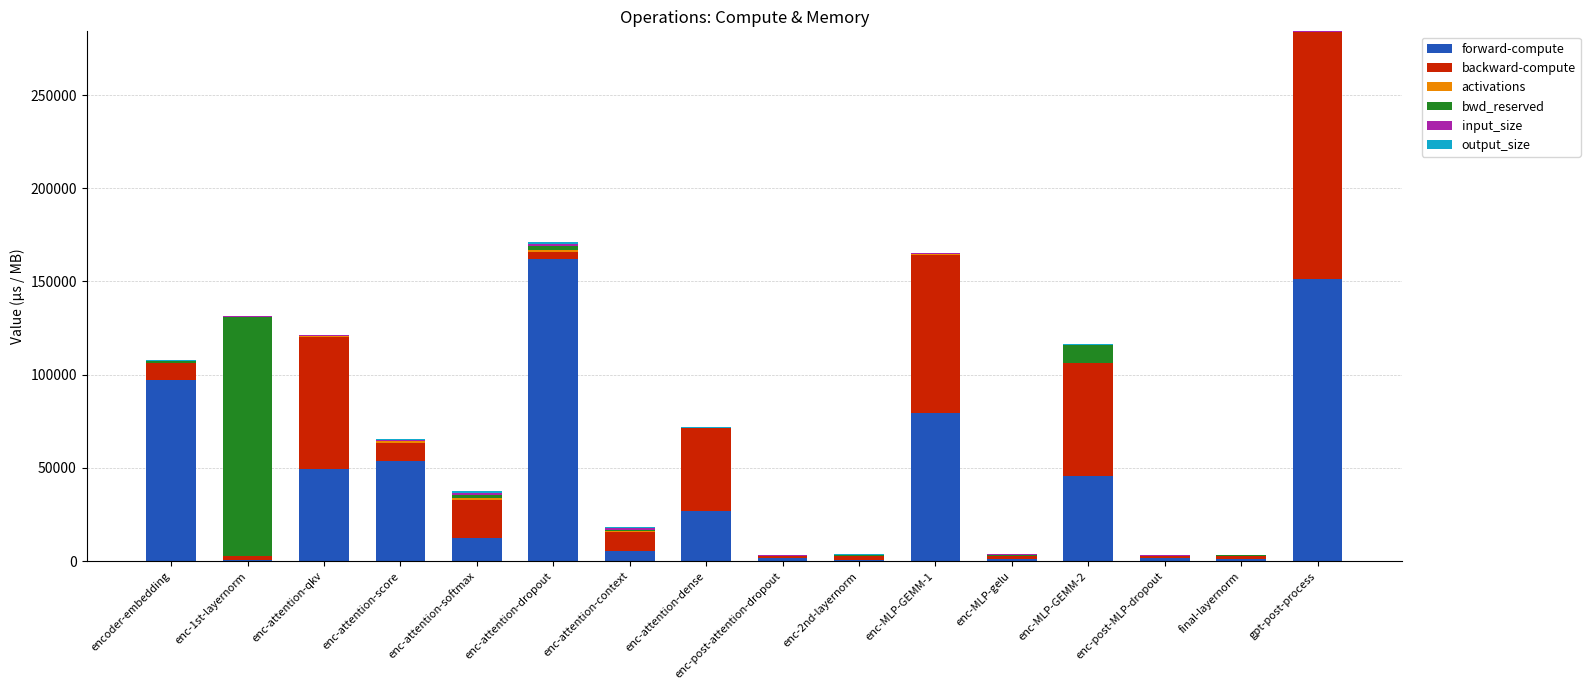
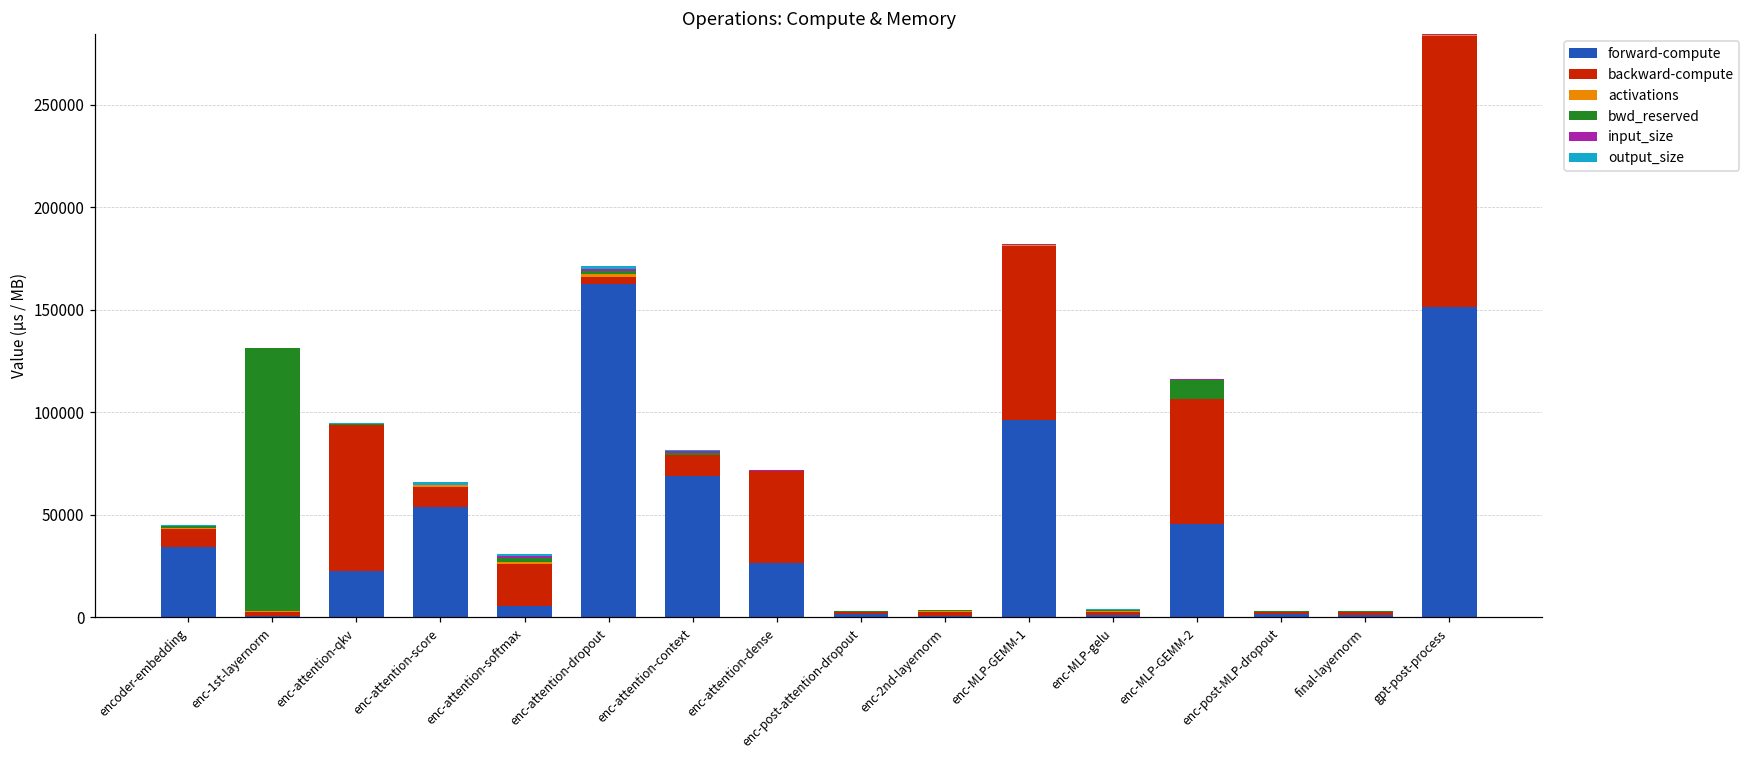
  {
    "forward-compute": {
-     "encoder-embedding": 97000,
-     "enc-attention-qkv": 49000,
+     "encoder-embedding": 34000,
+     "enc-attention-qkv": 22000,
      "enc-attention-score": 54000,
-     "enc-attention-softmax": 12000,
+     "enc-attention-softmax": 5000,
      "enc-attention-dropout": 162000,
-     "enc-attention-context": 5000,
+     "enc-attention-context": 69000,
      "enc-attention-dense": 27000,
      "enc-post-attention-dropout": 2000,
-     "enc-MLP-GEMM-1": 79000,
+     "enc-MLP-GEMM-1": 96000,
      "enc-MLP-GEMM-2": 45000,
      "enc-post-MLP-dropout": 2000,
      "gpt-post-process": 151000
    },
    "backward-compute": {
      "encoder-embedding": 9000,
      "enc-1st-layernorm": 2000,
      "enc-attention-qkv": 71000,
      "enc-attention-score": 10000,
      "enc-attention-softmax": 21000,
      "enc-attention-dropout": 4000,
      "enc-attention-context": 10000,
      "enc-attention-dense": 45000,
      "enc-2nd-layernorm": 2000,
      "enc-MLP-GEMM-1": 85000,
      "enc-MLP-gelu": 2000,
      "enc-MLP-GEMM-2": 61000,
      "final-layernorm": 1000,
      "gpt-post-process": 132000
    },
    "bwd_reserved": {
      "enc-1st-layernorm": 128000,
      "enc-attention-softmax": 2000,
      "enc-attention-dropout": 2000,
      "enc-attention-dense": 0,
      "enc-MLP-GEMM-2": 9000,
      "gpt-post-process": 0
    },
    "output_size": {
      "gpt-post-process": 0
    }
  }
